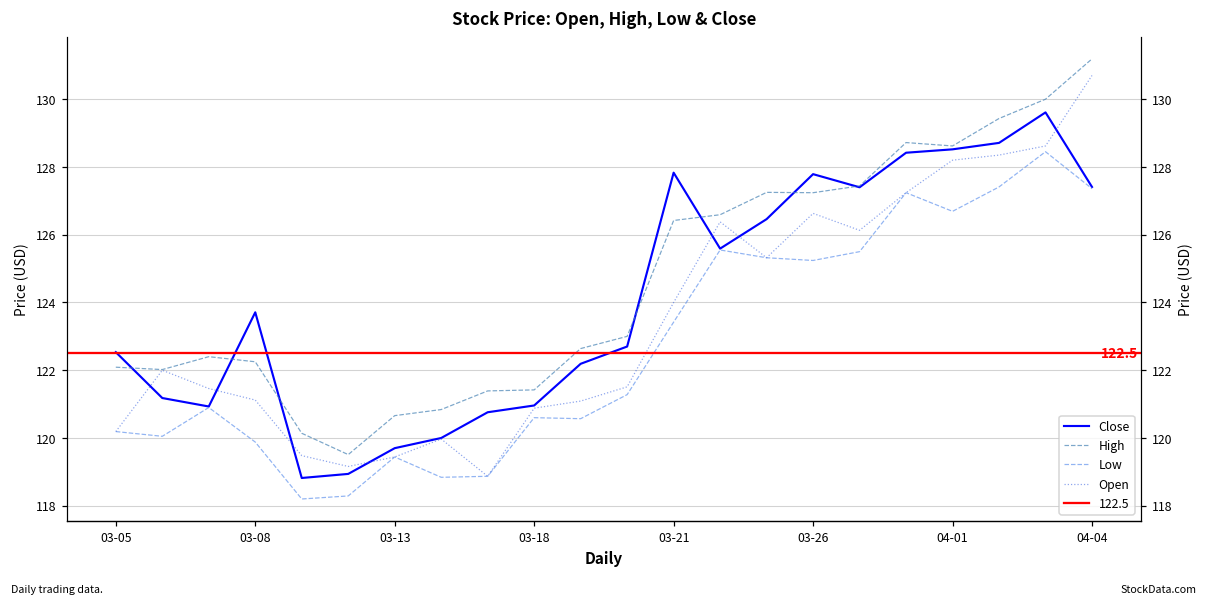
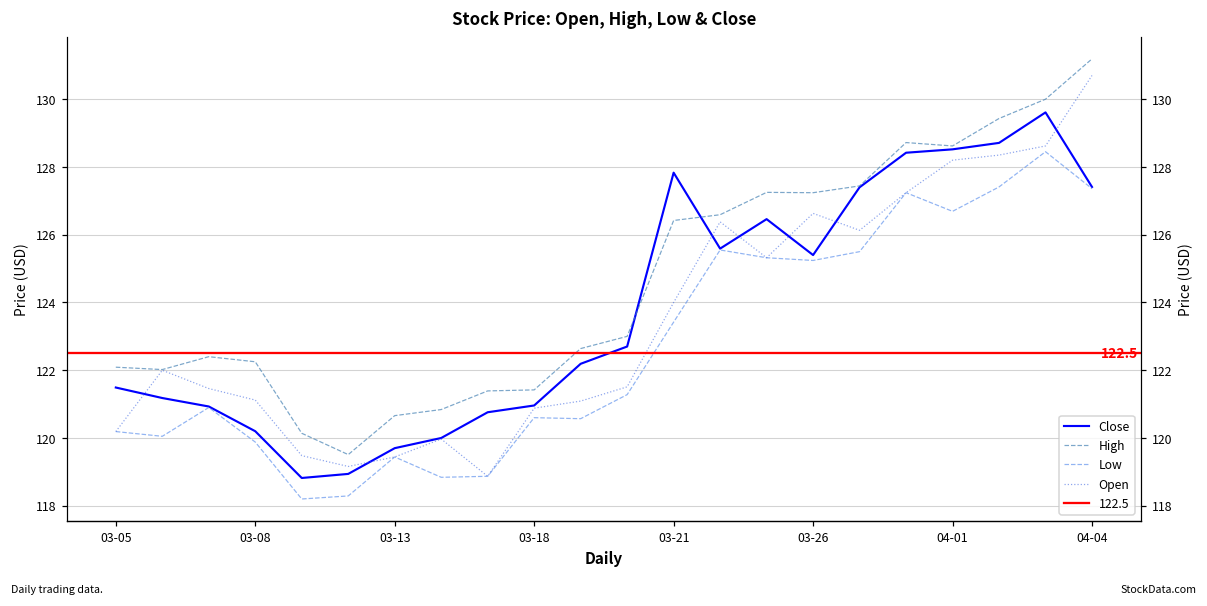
  {
    "Close": {
-     "03-05": 122.5,
-     "03-08": 123.7,
+     "03-05": 121.5,
+     "03-08": 120.2,
      "03-13": 119.7,
      "03-21": 127.8,
-     "03-26": 127.8,
+     "03-26": 125.4,
      "04-01": 128.5
    }
  }
